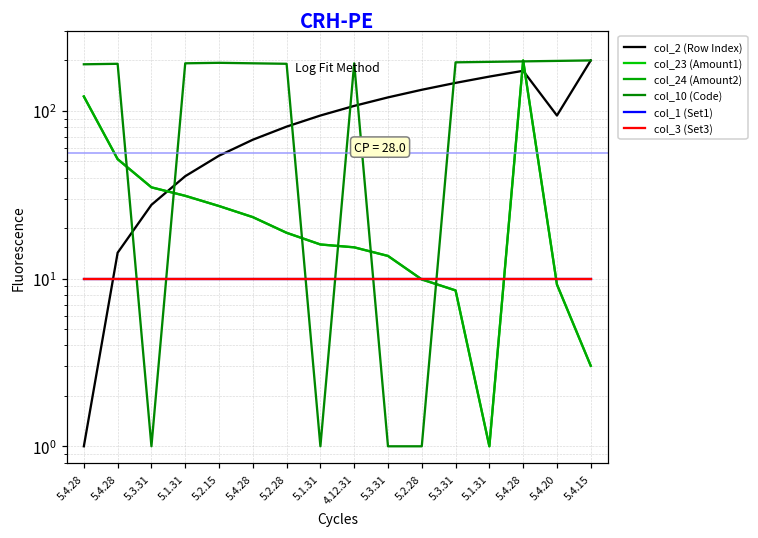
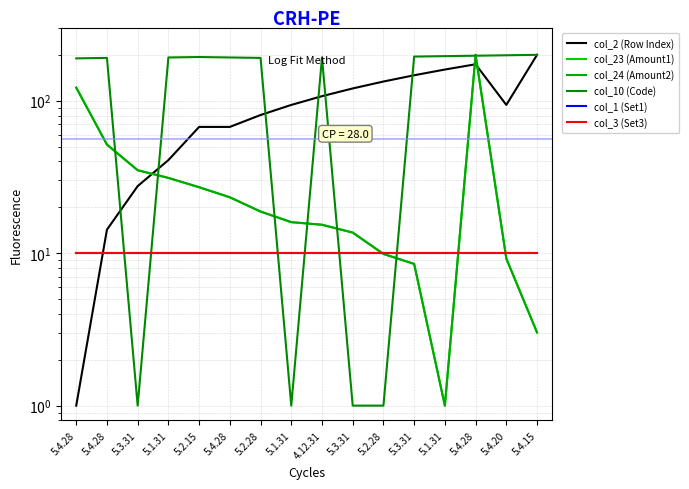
  {
    "col_2 (Row Index)": {
-     "5.2.15": 54,
+     "5.2.15": 70,
      "4.12.31": 110,
      "5.4.20": 90
    },
    "col_3 (Set3)": {
      "5.2.15": 10,
      "4.12.31": 10,
      "5.4.20": 10,
      "5.4.15": 10
    }
  }
